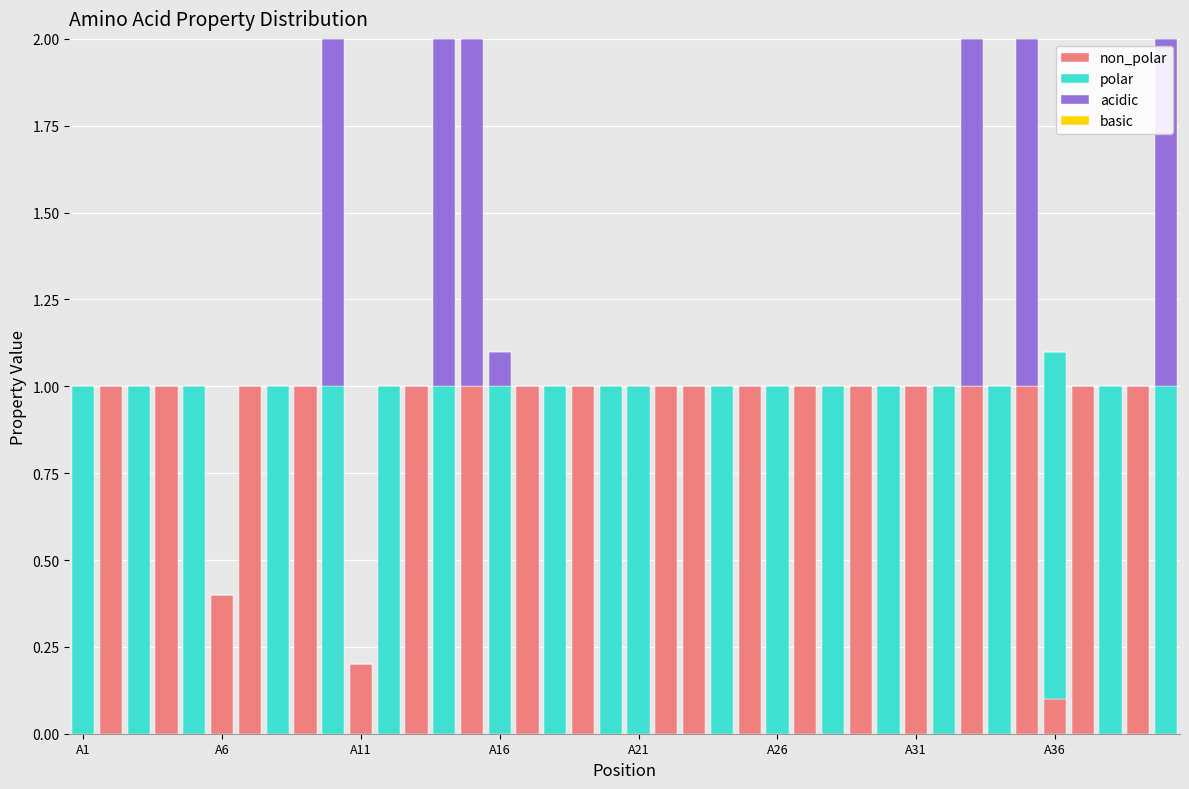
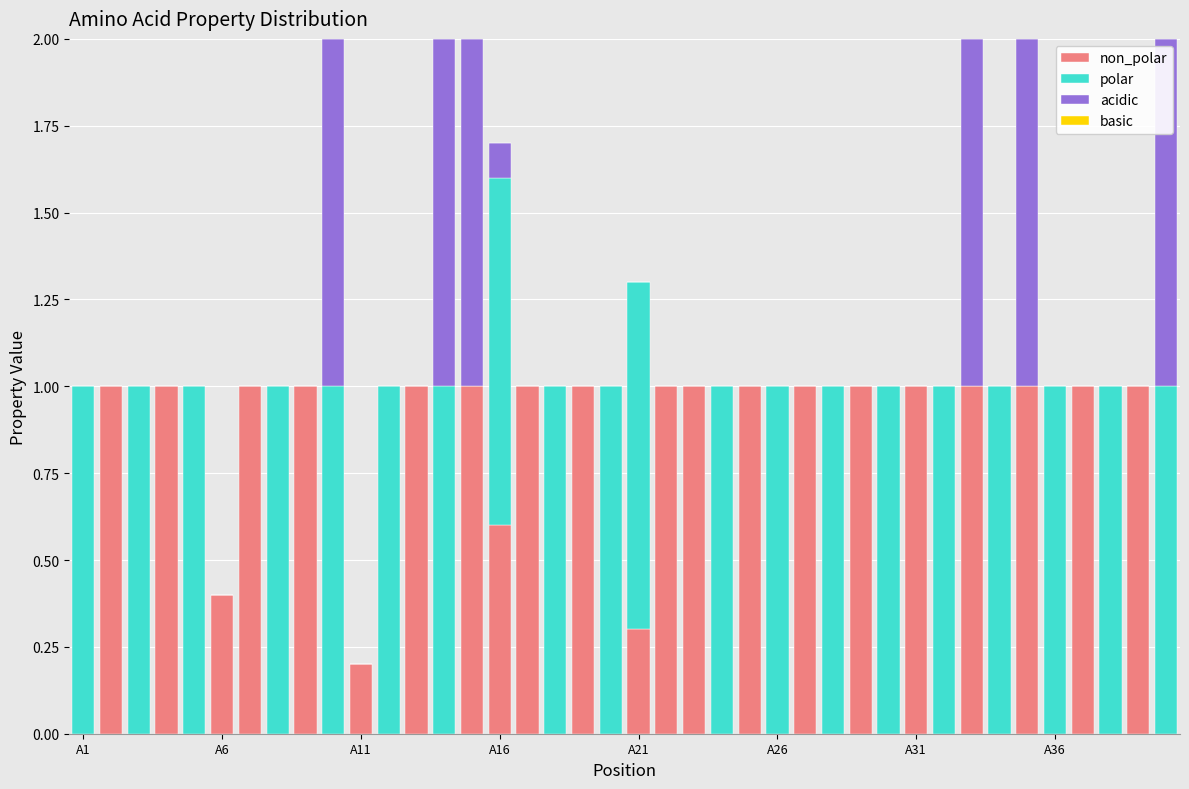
  {
    "non_polar": {
      "A1": 0.0,
      "A6": 0.4,
      "A11": 0.2,
-     "A16": 0.0,
-     "A21": 0.0,
+     "A16": 0.6,
+     "A21": 0.3,
      "A26": 0.0,
      "A31": 1.0,
-     "A36": 0.1
+     "A36": 0.0
    },
    "polar": {
      "A1": 1.0,
      "A6": 0.0,
      "A11": 0.0,
      "A16": 1.0,
      "A21": 1.0,
      "A26": 1.0,
      "A31": 0.0,
      "A36": 1.0
    },
    "basic": {
      "A1": 0.0,
      "A6": 0.0,
      "A11": 0.0,
      "A21": 0.0,
      "A26": 0.0,
      "A31": 0.0,
      "A36": 0.0
    }
  }
